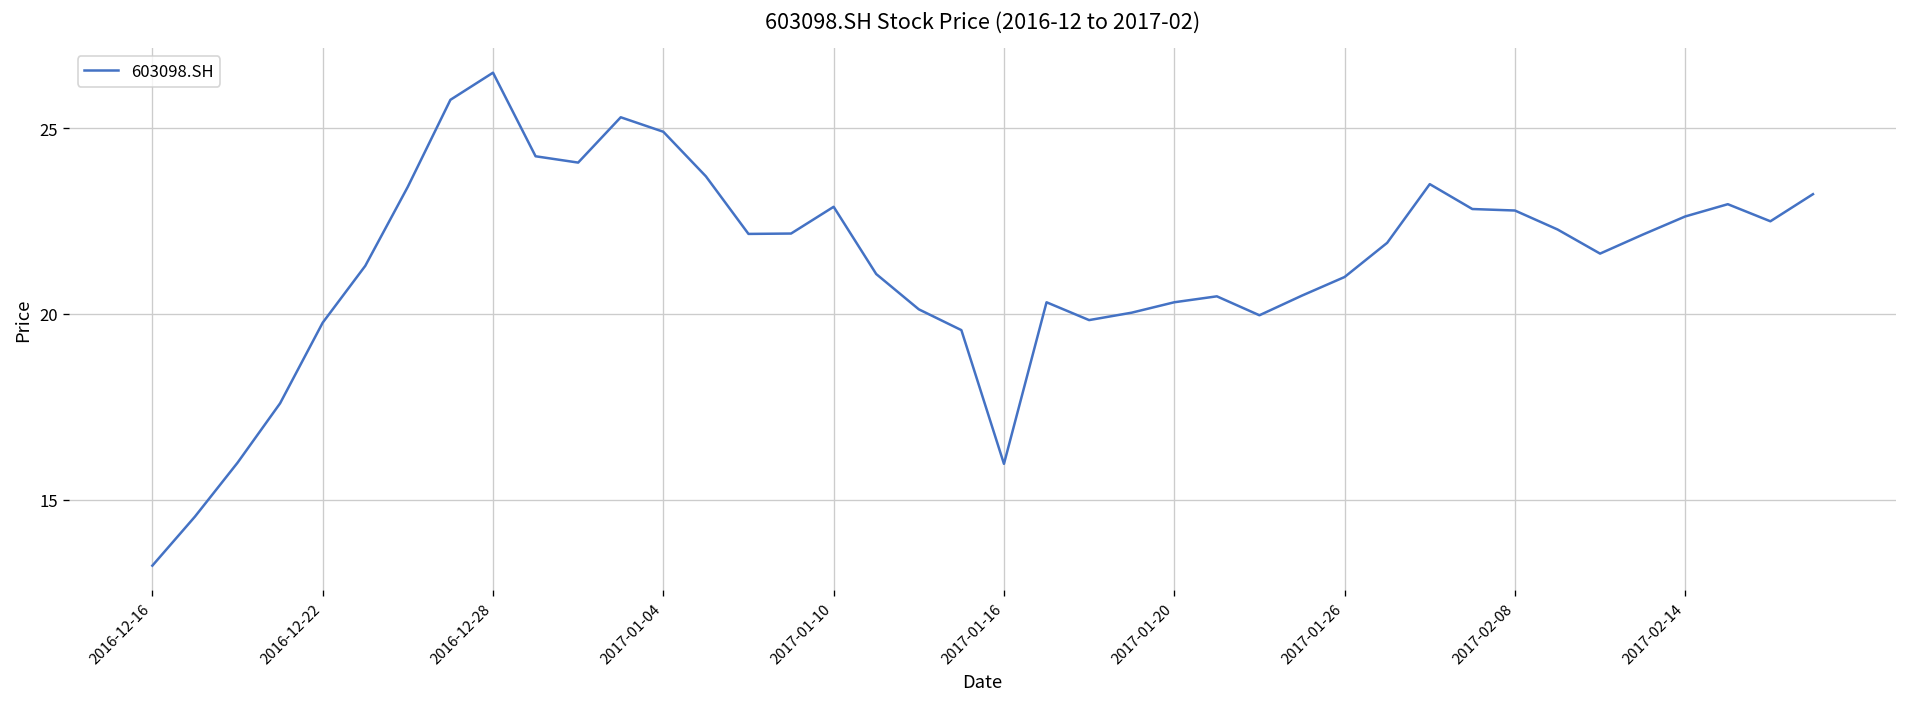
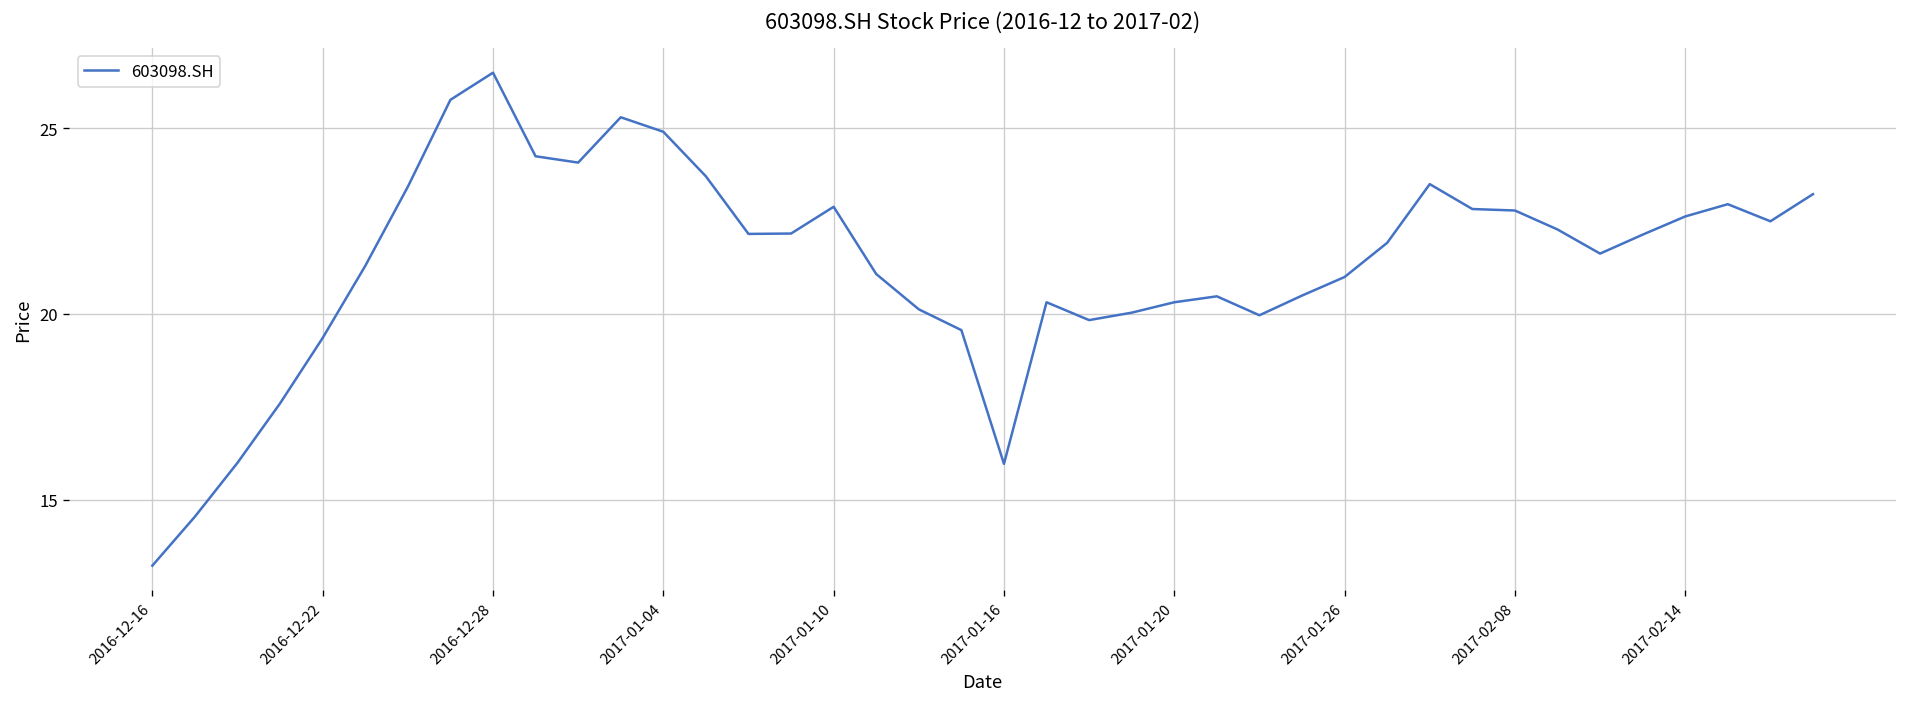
  {
    "2016-12-16": 13.2,
-   "2016-12-22": 19.8,
+   "2016-12-22": 19.4,
    "2016-12-28": 26.5,
    "2017-01-04": 24.9,
    "2017-01-10": 22.9,
    "2017-01-16": 16.0,
    "2017-01-20": 20.3,
    "2017-01-26": 21.0,
    "2017-02-08": 22.8,
    "2017-02-14": 22.6
  }
